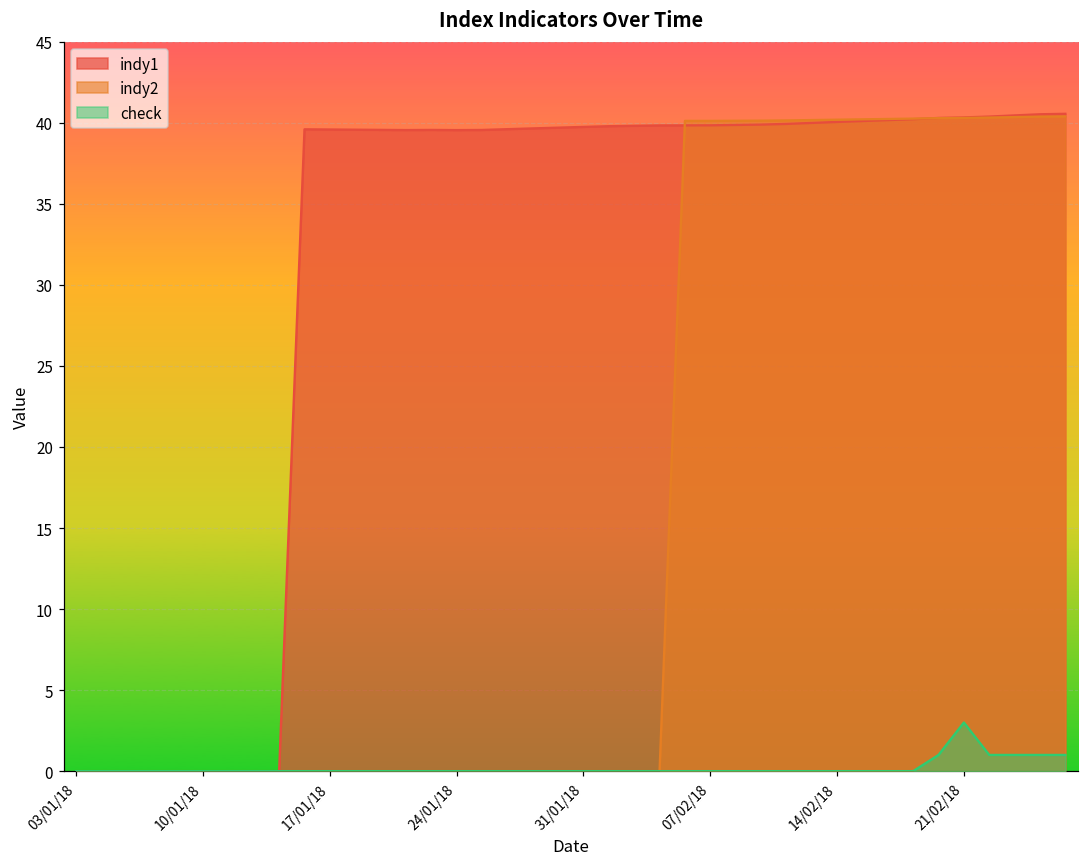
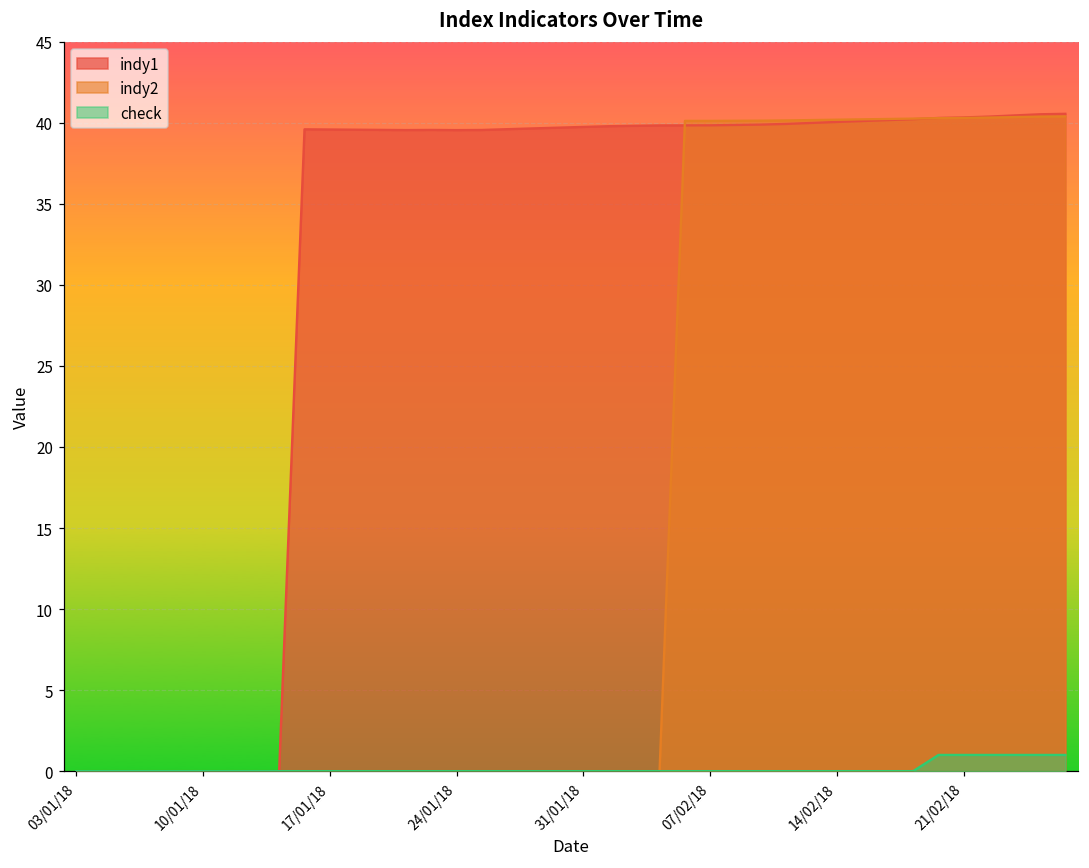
  {
    "check": {
      "07/02/18": 0,
      "14/02/18": 0,
-     "21/02/18": 3
+     "21/02/18": 1
    }
  }
